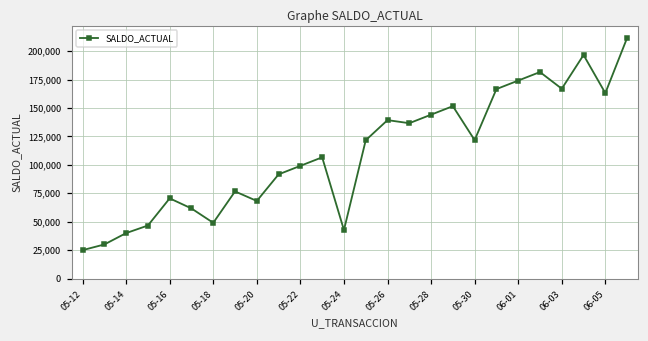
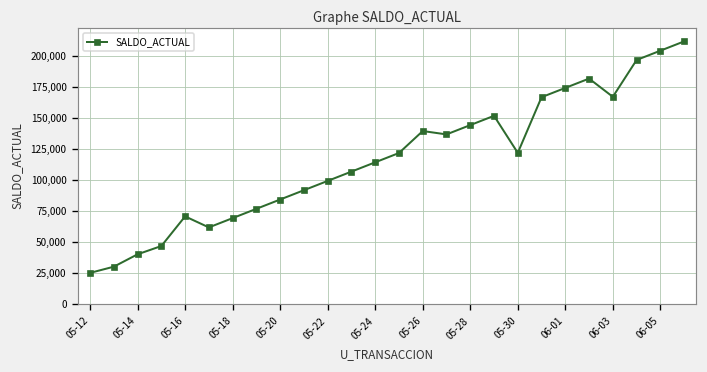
  {
    "05-12": "25,000",
    "05-14": "40,000",
    "05-16": "71,000",
-   "05-18": "49,000",
-   "05-20": "68,000",
+   "05-18": "69,000",
+   "05-20": "84,000",
    "05-22": "99,000",
-   "05-24": "43,000",
+   "05-24": "114,000",
    "05-26": "139,000",
    "05-28": "144,000",
    "05-30": "122,000",
    "06-01": "174,000",
    "06-03": "167,000",
-   "06-05": "163,000"
+   "06-05": "204,000"
  }
